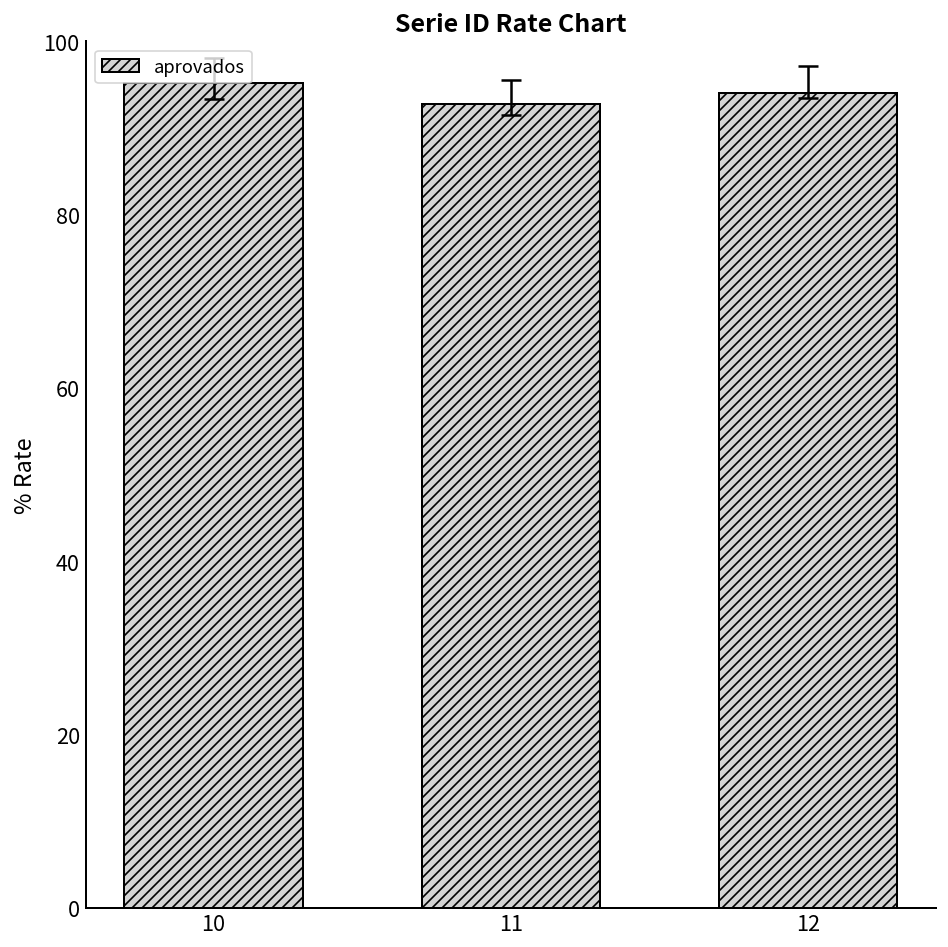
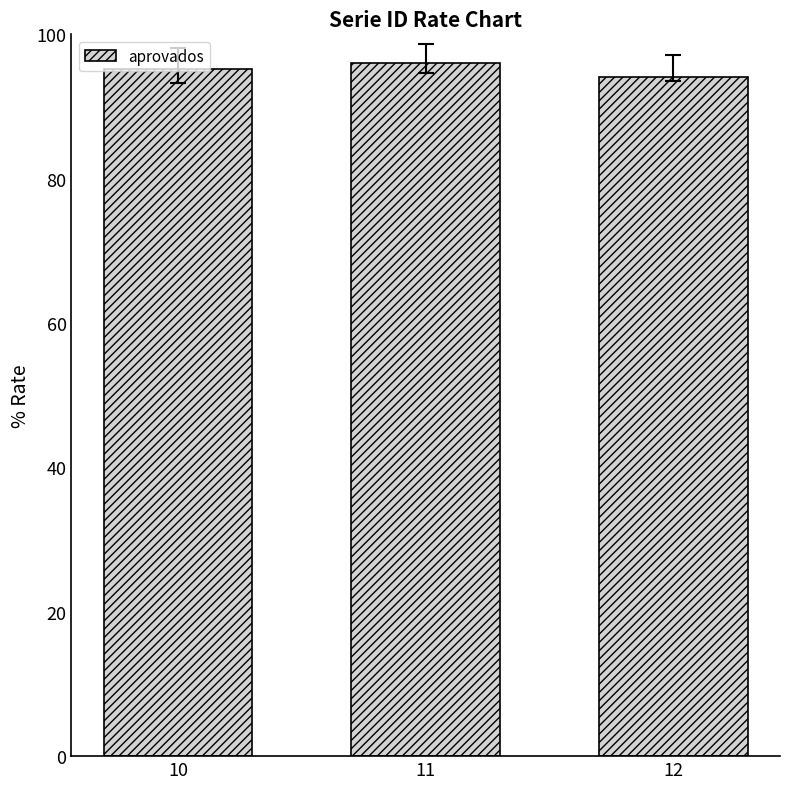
  {
    "aprovados": {
-     "11": 93,
+     "11": 96,
      "12": 94
    }
  }
